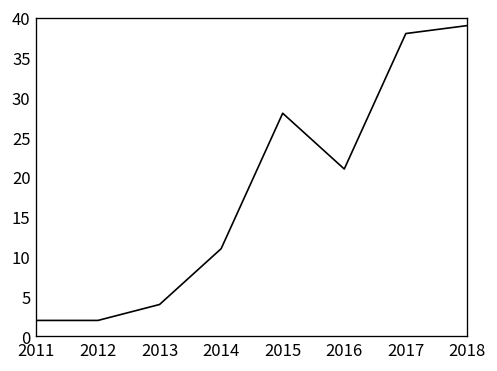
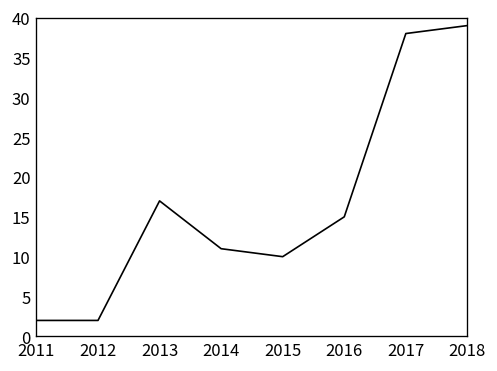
  {
    "2011": 2,
    "2012": 2,
-   "2013": 4,
+   "2013": 17,
    "2014": 11,
-   "2015": 28,
-   "2016": 21,
+   "2015": 10,
+   "2016": 15,
    "2017": 38,
    "2018": 39
  }
